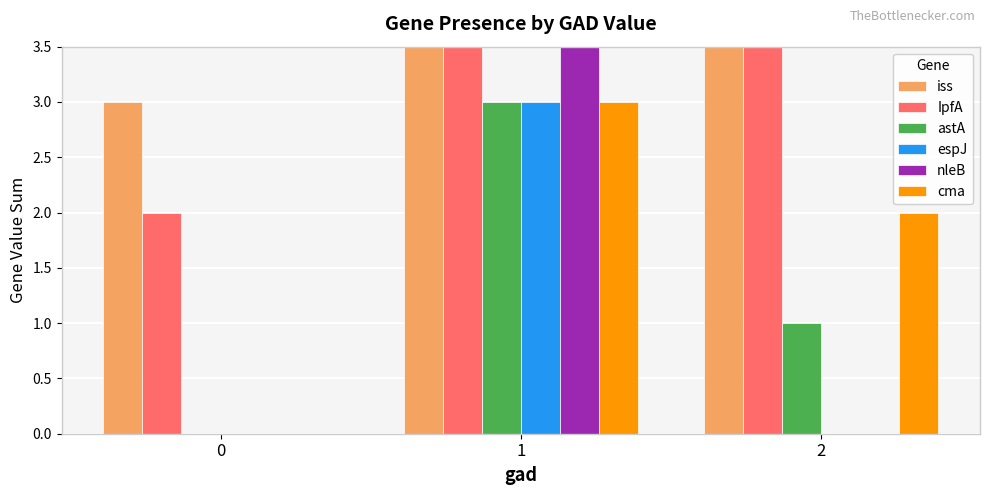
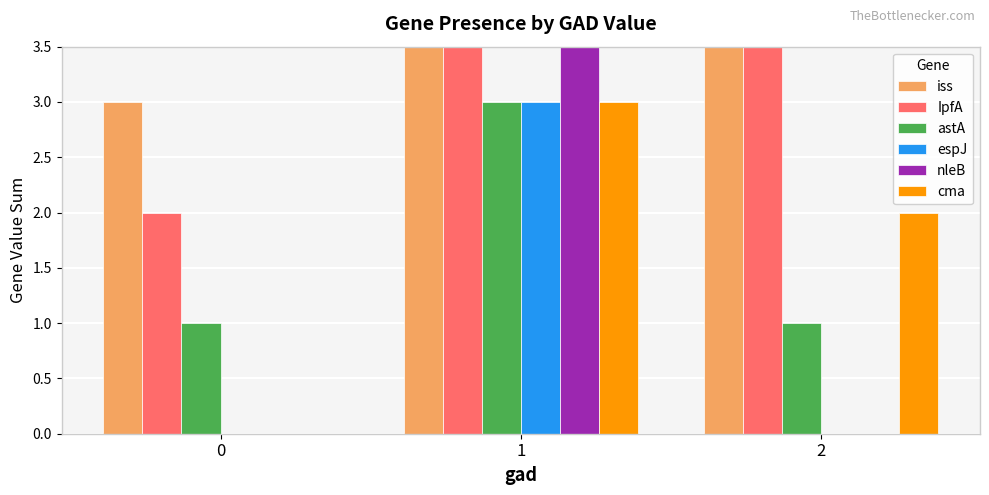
  {
    "astA": {
-     "0": 0,
+     "0": 1,
      "1": 3,
      "2": 1
    },
    "espJ": {
      "0": 0,
      "1": 3,
      "2": 0
    },
    "nleB": {
      "0": 0,
      "2": 0
    },
    "cma": {
      "0": 0,
      "1": 3,
      "2": 2
    }
  }
